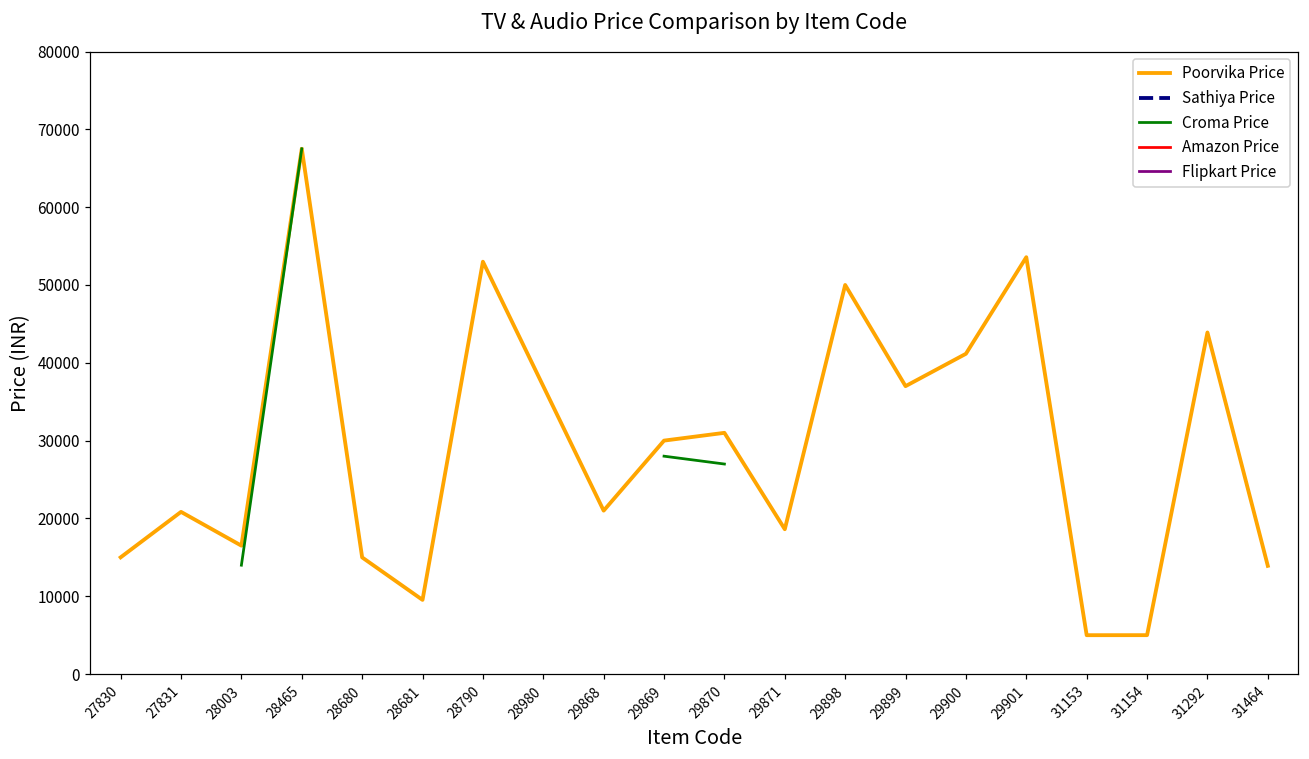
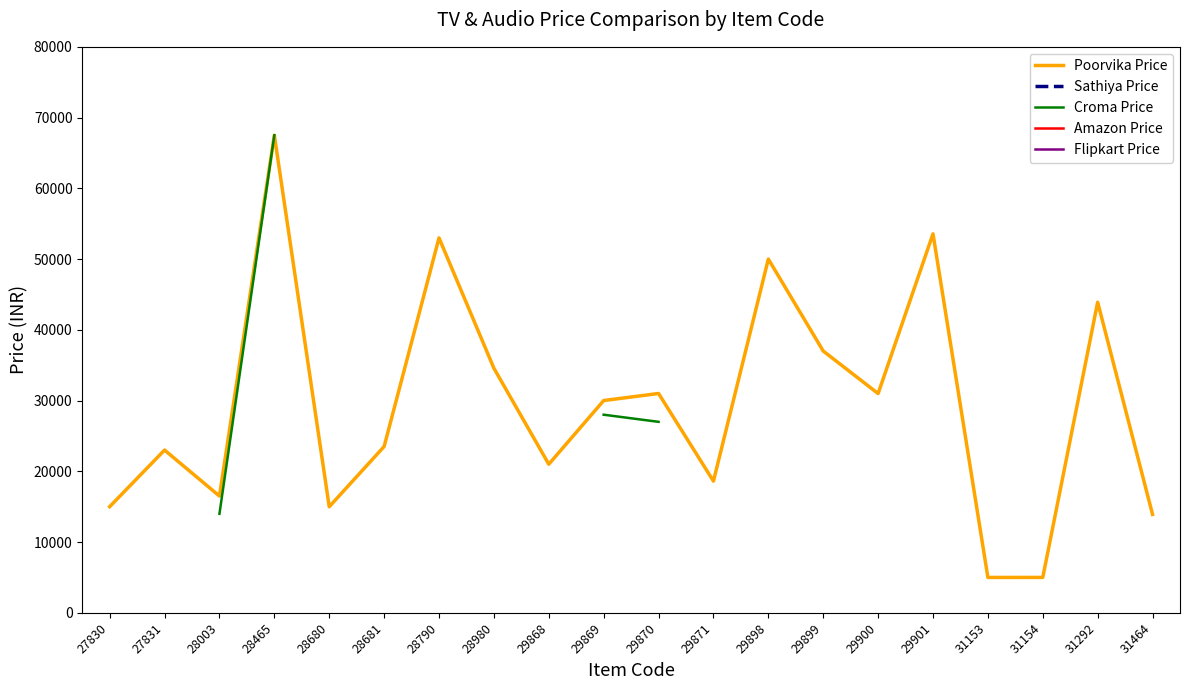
  {
    "Poorvika Price": {
      "27830": 15000,
-     "27831": 21000,
+     "27831": 23000,
      "28680": 15000,
-     "28681": 10000,
+     "28681": 24000,
      "28790": 53000,
-     "28980": 37000,
+     "28980": 35000,
      "29868": 21000,
      "29870": 31000,
      "29871": 19000,
      "29898": 50000,
-     "29900": 41000,
+     "29900": 31000,
      "29901": 54000,
      "31153": 5000,
      "31154": 5000,
      "31292": 44000,
      "31464": 14000
    },
    "Sathiya Price": {
      "31292": 26000
    },
    "Croma Price": {
      "28003": 14000,
      "29869": 28000,
      "29870": 27000,
      "29899": 34000
    },
    "Amazon Price": {
      "29868": 19000
    },
    "Flipkart Price": {
      "28681": 22000
    }
  }
